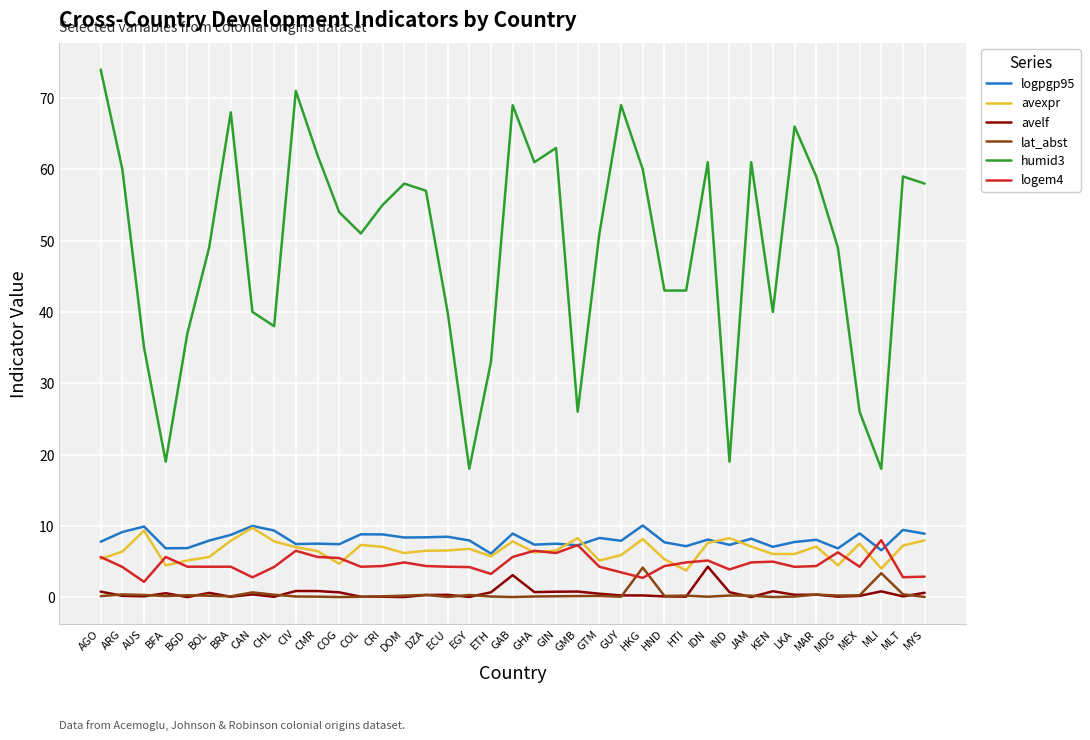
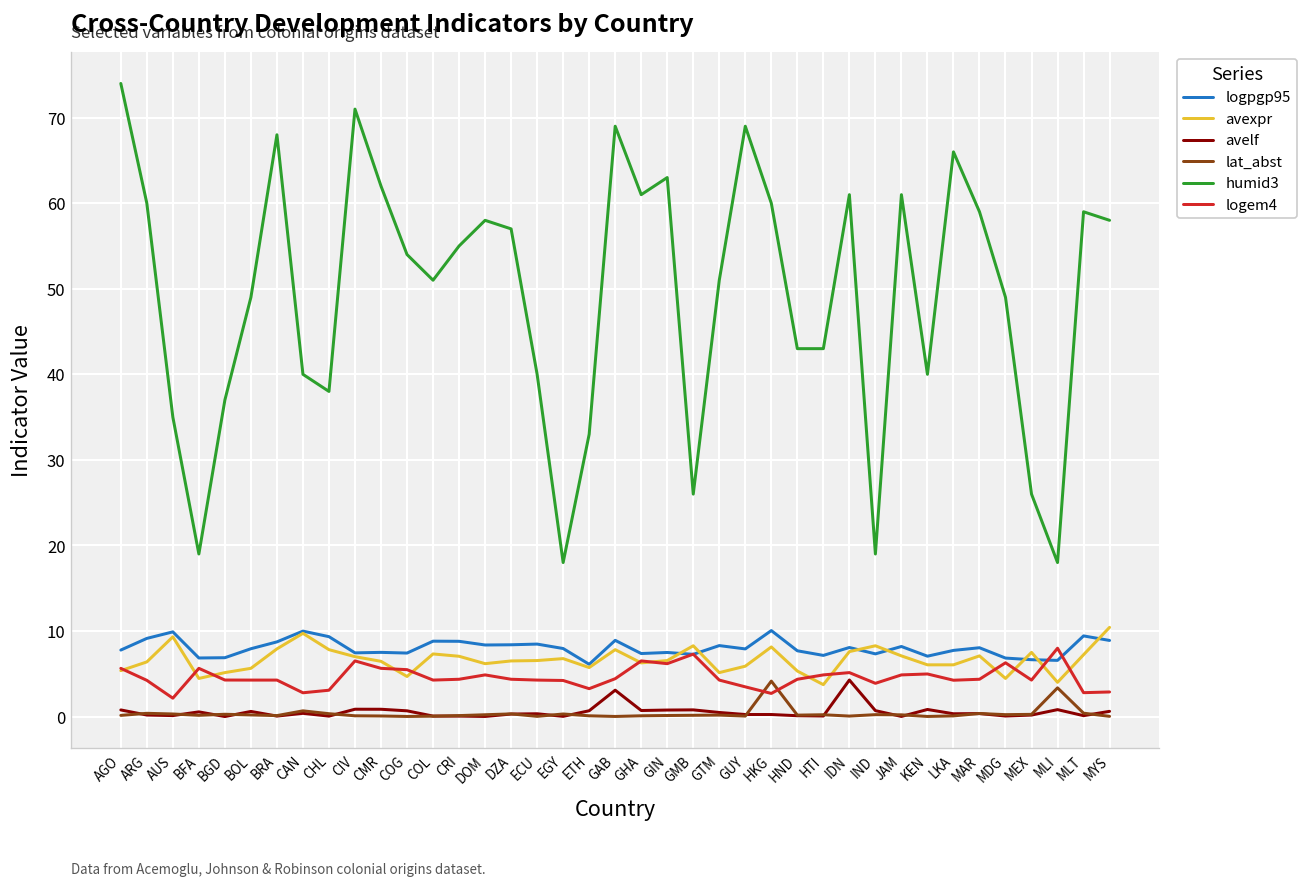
  {
    "logpgp95": {
      "AGO": 8,
      "ARG": 9,
      "AUS": 10,
      "BFA": 7,
      "BGD": 7,
      "BOL": 8,
      "BRA": 9,
      "CHL": 9,
      "CIV": 7,
      "CMR": 8,
      "COG": 7,
      "COL": 9,
      "CRI": 9,
      "DOM": 8,
      "DZA": 8,
      "ECU": 8,
      "EGY": 8,
      "ETH": 6,
      "GAB": 9,
      "GHA": 7,
      "GIN": 7,
      "GTM": 8,
      "GUY": 8,
      "HKG": 10,
      "HND": 8,
      "HTI": 7,
      "IDN": 8,
      "IND": 7,
      "JAM": 8,
      "KEN": 7,
      "LKA": 8,
      "MAR": 8,
      "MDG": 7,
-     "MEX": 9,
+     "MEX": 7,
      "MLI": 7,
      "MLT": 9,
      "MYS": 9
    },
    "avexpr": {
      "ARG": 6,
      "AUS": 9,
      "BFA": 4,
      "BGD": 5,
      "BOL": 6,
      "BRA": 8,
      "CHL": 8,
      "CIV": 7,
      "CMR": 6,
      "COG": 5,
      "COL": 7,
      "CRI": 7,
      "DOM": 6,
      "DZA": 7,
      "ECU": 7,
      "EGY": 7,
      "ETH": 6,
      "GAB": 8,
      "GIN": 7,
      "GMB": 8,
      "GTM": 5,
      "GUY": 6,
      "HKG": 8,
      "HND": 5,
      "HTI": 4,
      "IDN": 8,
      "IND": 8,
      "JAM": 7,
      "KEN": 6,
      "LKA": 6,
      "MAR": 7,
      "MDG": 4,
      "MEX": 8,
      "MLI": 4,
      "MLT": 7,
-     "MYS": 8
+     "MYS": 10
    },
    "avelf": {
      "AGO": 1,
      "BFA": 1,
      "BOL": 1,
      "CIV": 1,
      "CMR": 1,
      "COG": 1,
      "ETH": 1,
      "GAB": 3,
      "GHA": 1,
      "GIN": 1,
      "GMB": 1,
      "HKG": 0,
      "IDN": 4,
      "IND": 1,
      "KEN": 1,
      "MLI": 1,
      "MYS": 1
    },
    "lat_abst": {
      "AGO": 0,
      "BFA": 0,
      "BOL": 0,
      "CIV": 0,
      "CMR": 0,
      "COG": 0,
      "ETH": 0,
      "GAB": 0,
      "GHA": 0,
      "GIN": 0,
      "GMB": 0,
      "HKG": 4,
      "IDN": 0,
      "IND": 0,
      "KEN": 0,
      "MLI": 3,
      "MYS": 0
    },
    "humid3": {
      "AGO": 74,
      "ARG": 60,
      "AUS": 35,
      "BFA": 19,
      "BGD": 37,
      "BOL": 49,
      "BRA": 68,
      "CAN": 40,
      "CHL": 38,
      "CIV": 71,
      "CMR": 62,
      "COG": 54,
      "COL": 51,
      "CRI": 55,
      "DOM": 58,
      "DZA": 57,
      "ECU": 40,
      "EGY": 18,
      "ETH": 33,
      "GAB": 69,
      "GHA": 61,
      "GIN": 63,
      "GMB": 26,
      "GTM": 51,
      "GUY": 69,
      "HKG": 60,
      "HND": 43,
      "HTI": 43,
      "IDN": 61,
      "IND": 19,
      "JAM": 61,
      "KEN": 40,
      "LKA": 66,
      "MAR": 59,
      "MDG": 49,
      "MEX": 26,
      "MLI": 18,
      "MLT": 59,
      "MYS": 58
    },
    "logem4": {
      "ARG": 4,
      "AUS": 2,
      "BFA": 6,
      "BGD": 4,
      "BOL": 4,
      "BRA": 4,
      "CAN": 3,
-     "CHL": 4,
+     "CHL": 3,
      "CIV": 7,
      "CMR": 6,
      "COG": 5,
      "COL": 4,
      "CRI": 4,
      "DOM": 5,
      "DZA": 4,
      "ECU": 4,
      "EGY": 4,
      "ETH": 3,
-     "GAB": 6,
+     "GAB": 4,
      "GIN": 6,
      "GTM": 4,
      "GUY": 3,
      "HKG": 3,
      "HND": 4,
      "HTI": 5,
      "IDN": 5,
      "IND": 4,
      "JAM": 5,
      "KEN": 5,
      "LKA": 4,
      "MAR": 4,
      "MDG": 6,
      "MEX": 4,
      "MLI": 8,
      "MLT": 3,
      "MYS": 3
    }
  }
